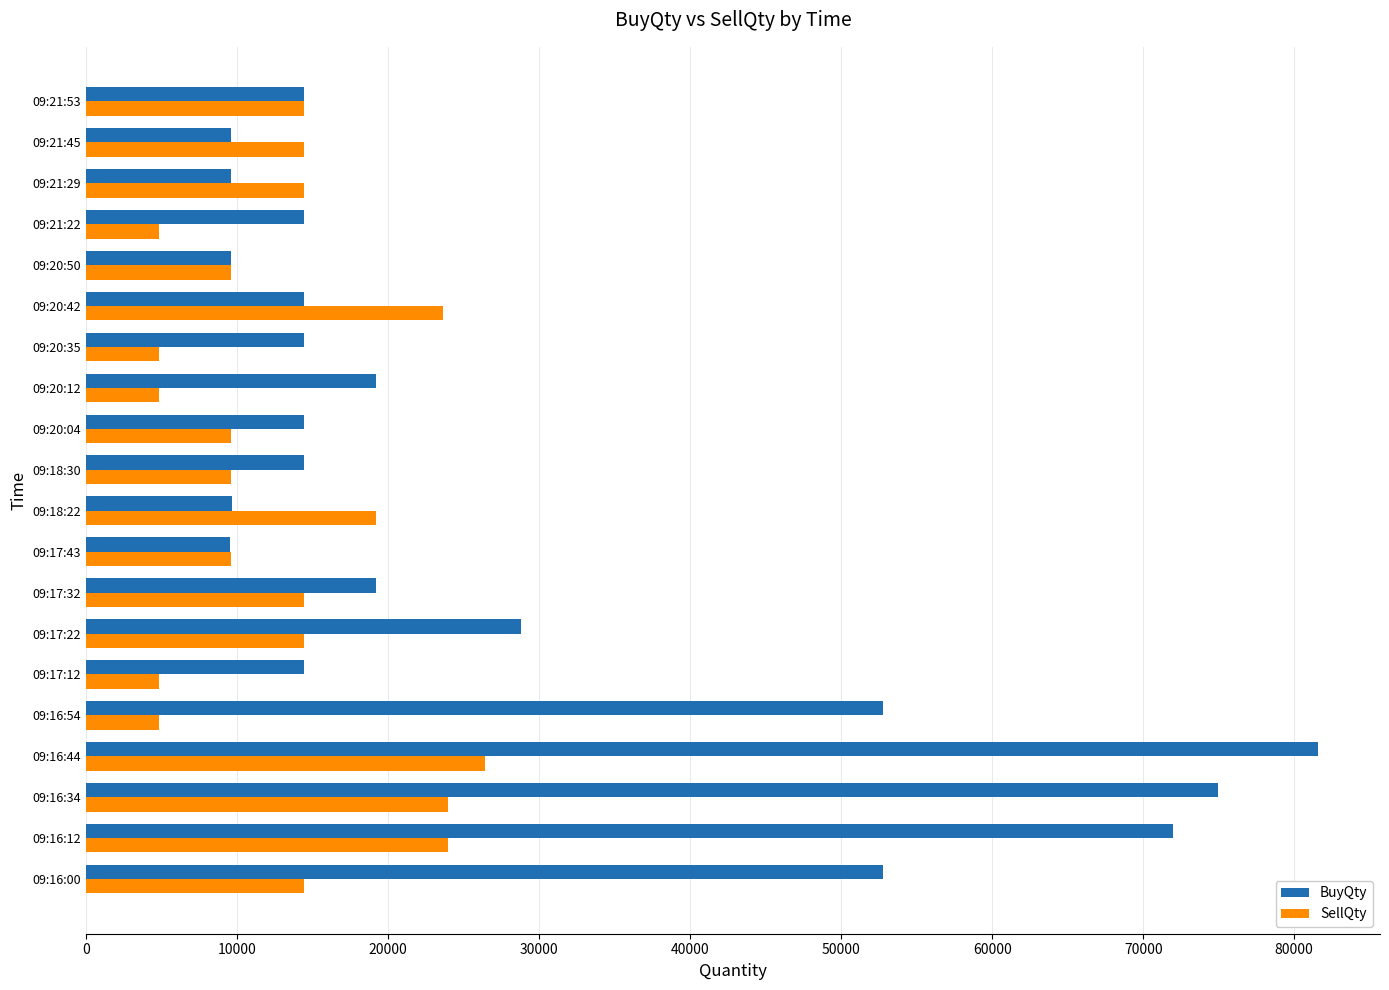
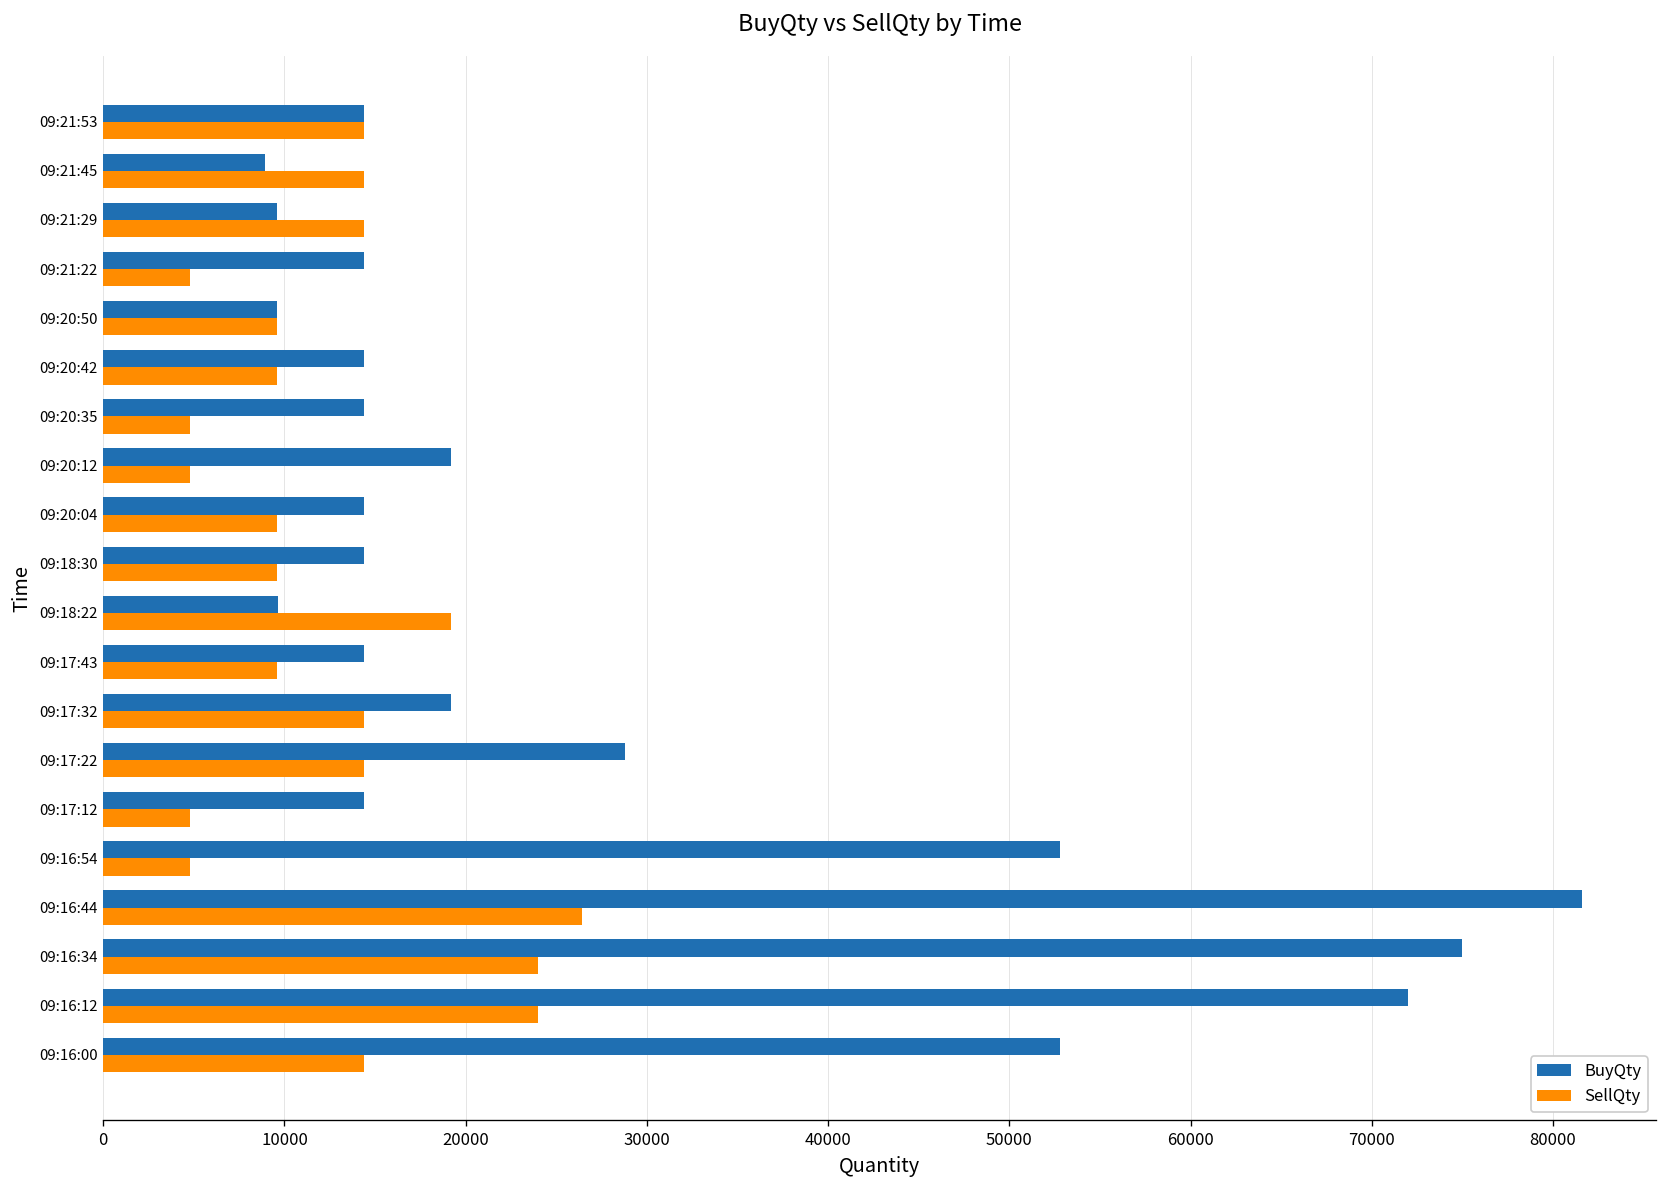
  {
    "BuyQty": {
      "09:21:53": 14400,
-     "09:21:45": 9600,
+     "09:21:45": 8900,
      "09:21:29": 9600,
      "09:21:22": 14400,
      "09:20:50": 9600,
      "09:20:42": 14400,
      "09:20:35": 14400,
      "09:20:12": 19200,
      "09:20:04": 14400,
      "09:18:30": 14400,
      "09:18:22": 9600,
-     "09:17:43": 9500,
+     "09:17:43": 14400,
      "09:17:32": 19200,
      "09:17:22": 28800,
      "09:17:12": 14400,
      "09:16:54": 52800,
      "09:16:44": 81600,
      "09:16:34": 75000,
      "09:16:12": 72000,
      "09:16:00": 52800
    },
    "SellQty": {
      "09:21:53": 14400,
      "09:21:45": 14400,
      "09:21:29": 14400,
      "09:21:22": 4800,
      "09:20:50": 9600,
-     "09:20:42": 23600,
+     "09:20:42": 9600,
      "09:20:35": 4800,
      "09:20:12": 4800,
      "09:20:04": 9600,
      "09:18:30": 9600,
      "09:18:22": 19200,
      "09:17:43": 9600,
      "09:17:32": 14400,
      "09:17:22": 14400,
      "09:17:12": 4800,
      "09:16:54": 4800,
      "09:16:44": 26400,
      "09:16:34": 24000,
      "09:16:12": 24000,
      "09:16:00": 14400
    }
  }
